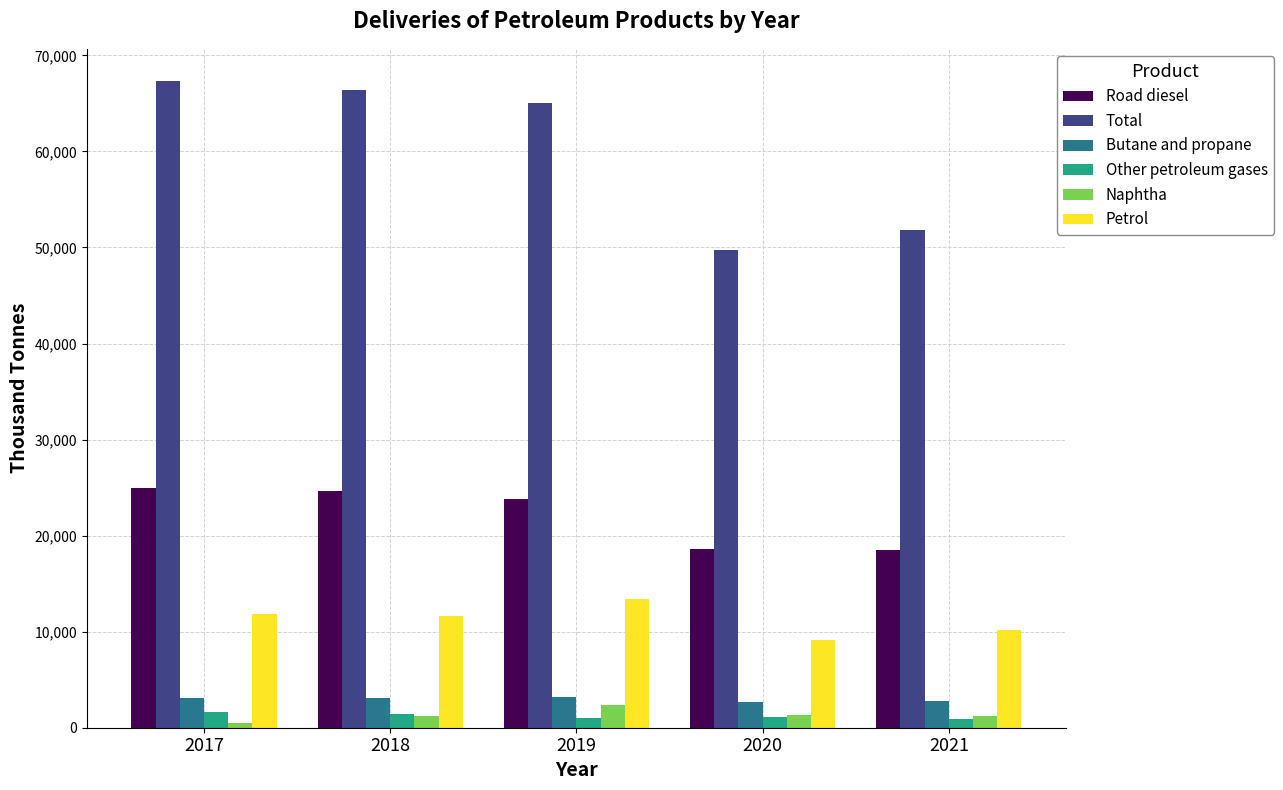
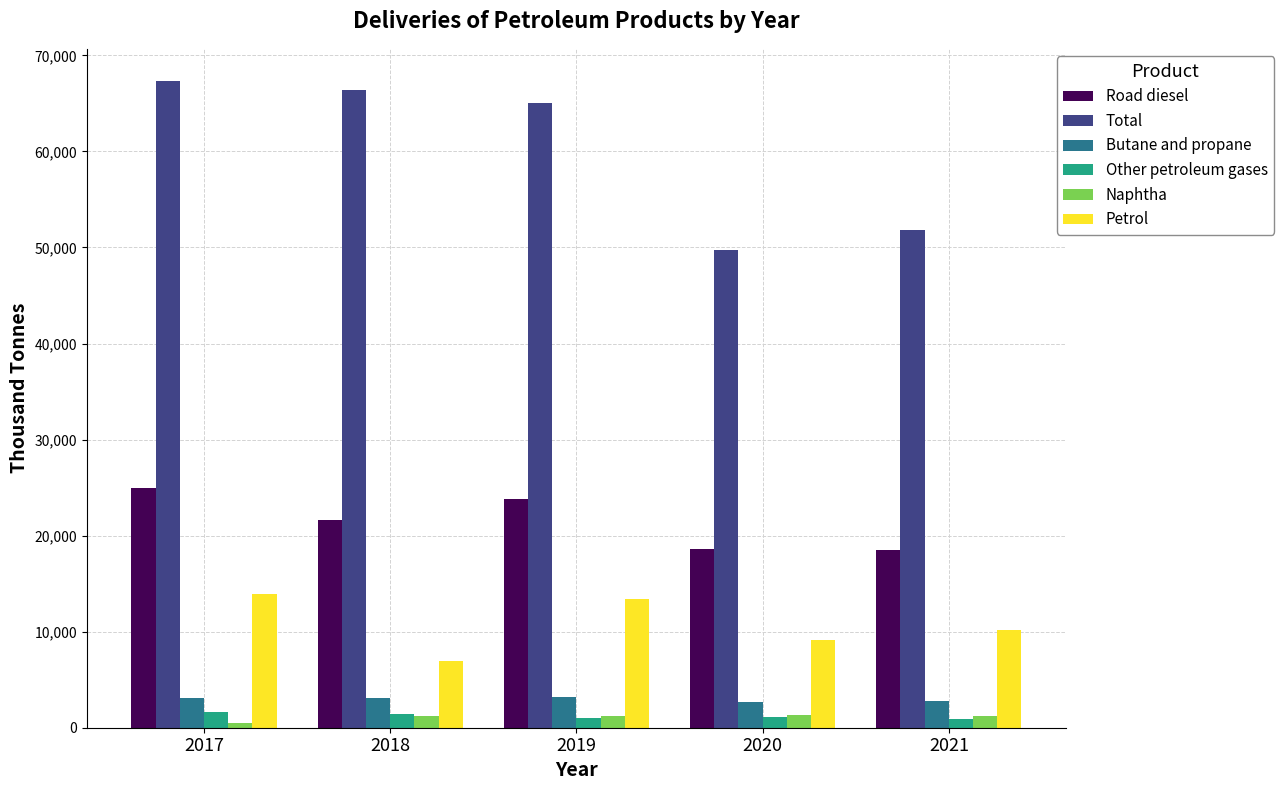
  {
    "Road diesel": {
      "2017": "25,000",
-     "2018": "25,000",
+     "2018": "22,000",
      "2019": "24,000",
      "2020": "19,000",
      "2021": "19,000"
    },
    "Naphtha": {
      "2017": "1,000",
      "2018": "1,000",
-     "2019": "2,000",
+     "2019": "1,000",
      "2020": "1,000",
      "2021": "1,000"
    },
    "Petrol": {
-     "2017": "12,000",
-     "2018": "12,000",
+     "2017": "14,000",
+     "2018": "7,000",
      "2019": "13,000",
      "2020": "9,000",
      "2021": "10,000"
    }
  }
